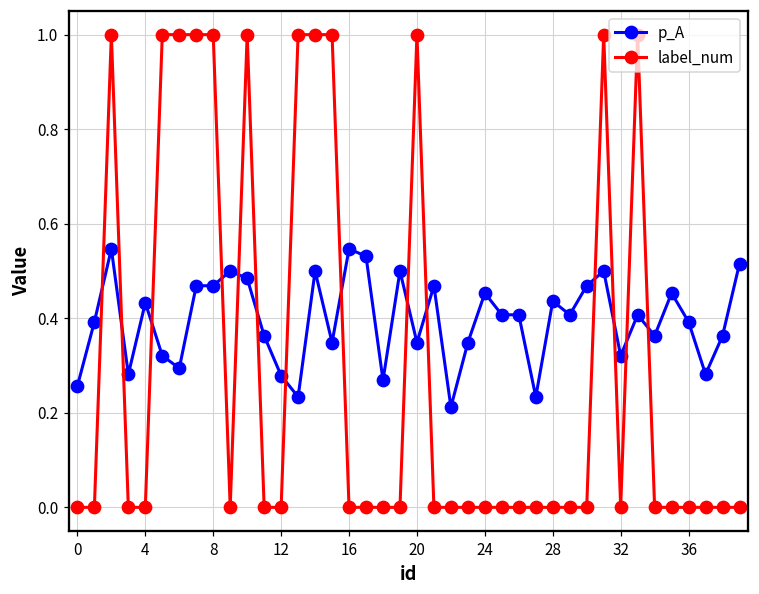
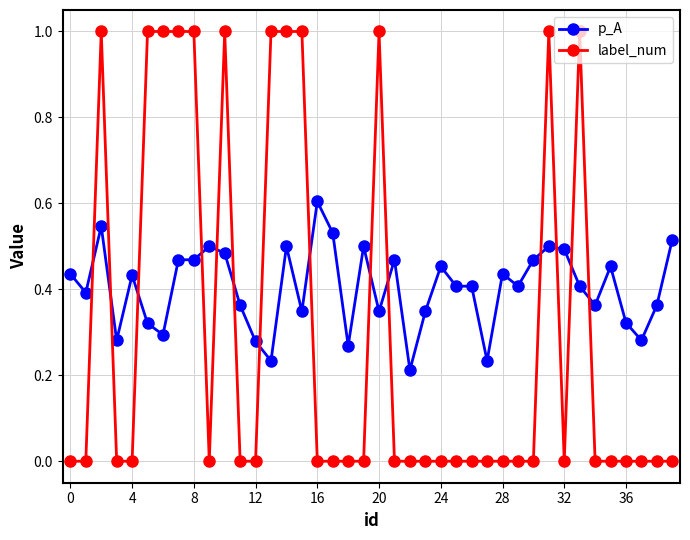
  {
    "p_A": {
-     "0": 0.26,
+     "0": 0.44,
      "4": 0.43,
      "8": 0.47,
      "12": 0.28,
-     "16": 0.55,
+     "16": 0.60,
      "20": 0.35,
      "24": 0.45,
      "28": 0.44,
-     "32": 0.32,
-     "36": 0.39
+     "32": 0.49,
+     "36": 0.32
    },
    "label_num": {
      "0": 0.00,
      "4": 0.00,
      "8": 1.00,
      "12": 0.00,
      "16": 0.00,
      "20": 1.00,
      "24": 0.00,
      "28": 0.00,
      "32": 0.00,
      "36": 0.00
    }
  }
